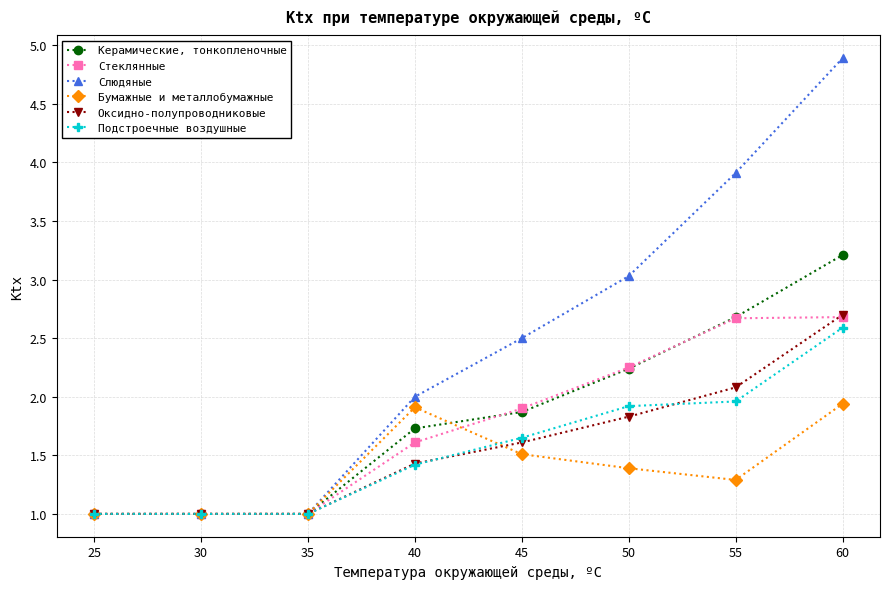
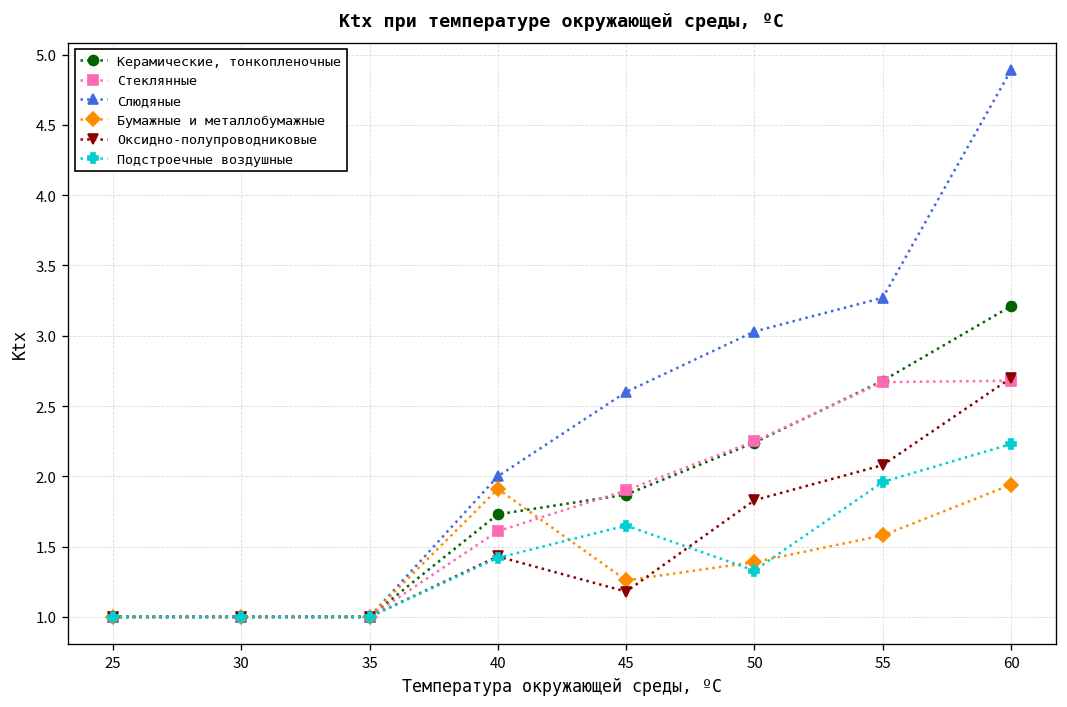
  {
    "Керамические, тонкопленочные": {
      "40": 1.73,
      "45": 1.87,
      "60": 3.21
    },
    "Стеклянные": {
      "40": 1.61,
      "45": 1.90
    },
    "Слюдяные": {
      "40": 2.00,
-     "45": 2.5,
+     "45": 2.6,
      "50": 3.03,
-     "55": 3.91,
+     "55": 3.27,
      "60": 4.89
    },
    "Бумажные и металлобумажные": {
      "40": 1.91,
-     "45": 1.51,
+     "45": 1.26,
      "50": 1.39,
-     "55": 1.29,
+     "55": 1.58,
      "60": 1.94
    },
    "Оксидно-полупроводниковые": {
-     "45": 1.61,
+     "45": 1.18,
      "50": 1.83,
      "55": 2.08
    },
    "Подстроечные воздушные": {
      "45": 1.65,
-     "50": 1.92,
+     "50": 1.33,
      "55": 1.96,
-     "60": 2.59
+     "60": 2.23
    }
  }
